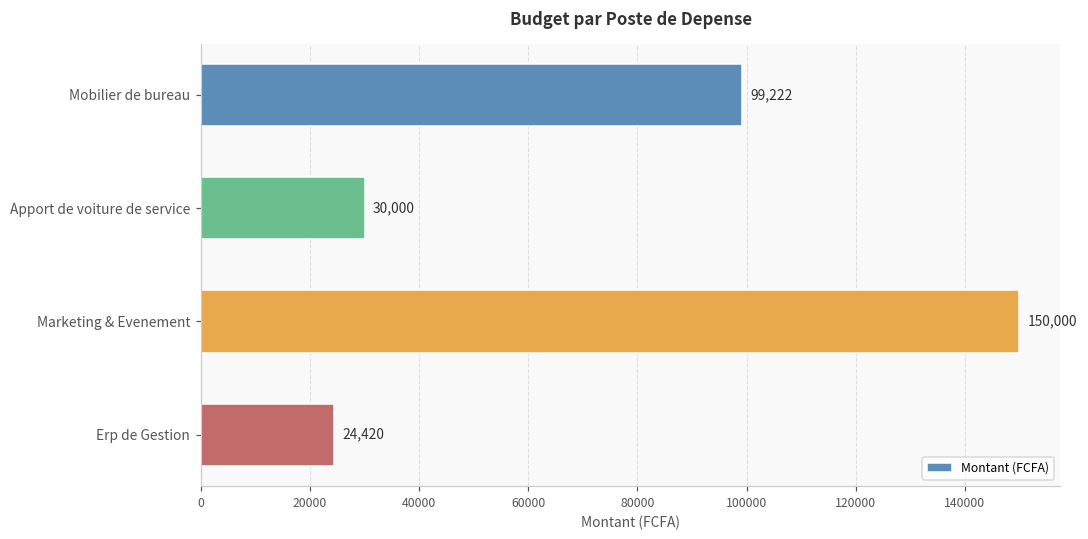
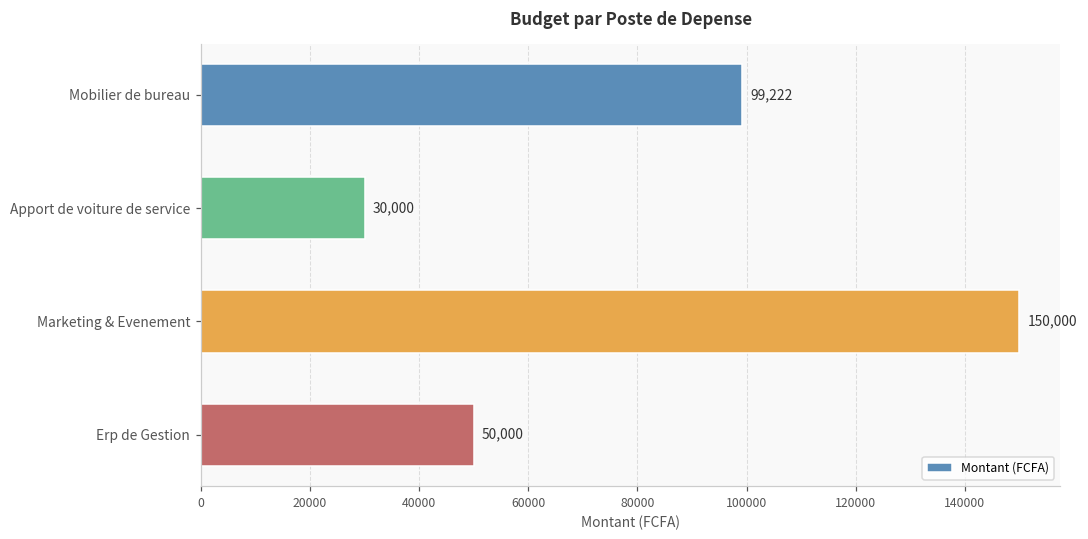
  {
    "Mobilier de bureau": "99,222",
    "Apport de voiture de service": "30,000",
    "Marketing & Evenement": "150,000",
-   "Erp de Gestion": "24,420"
+   "Erp de Gestion": "50,000"
  }
